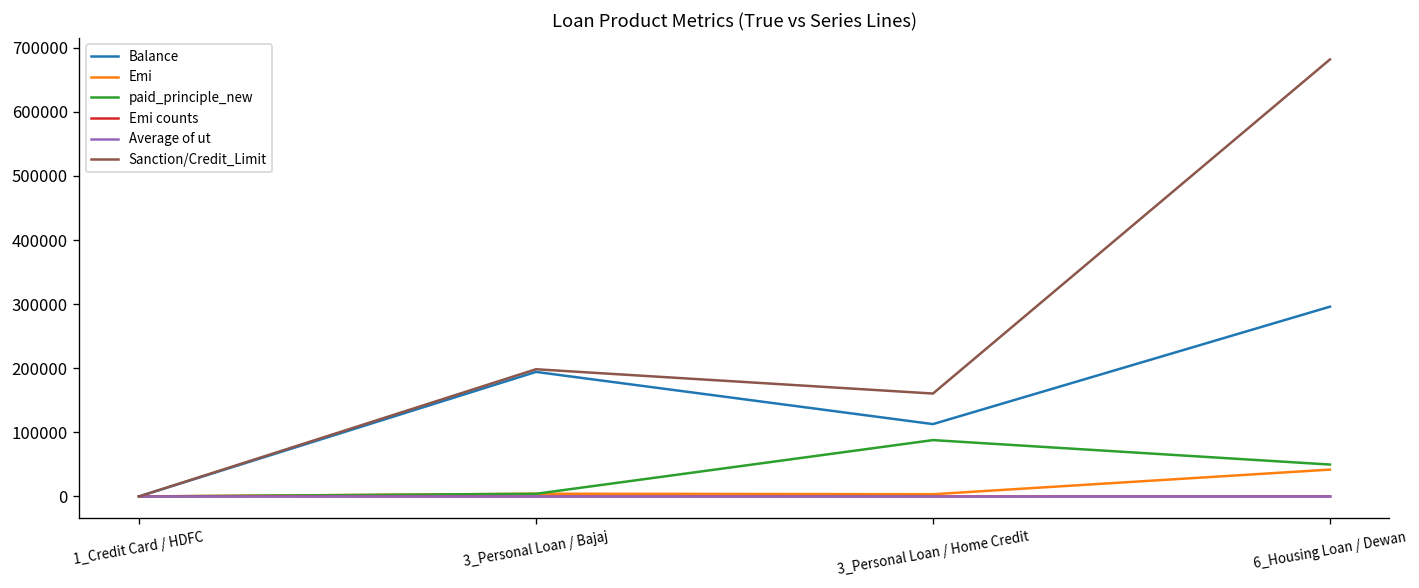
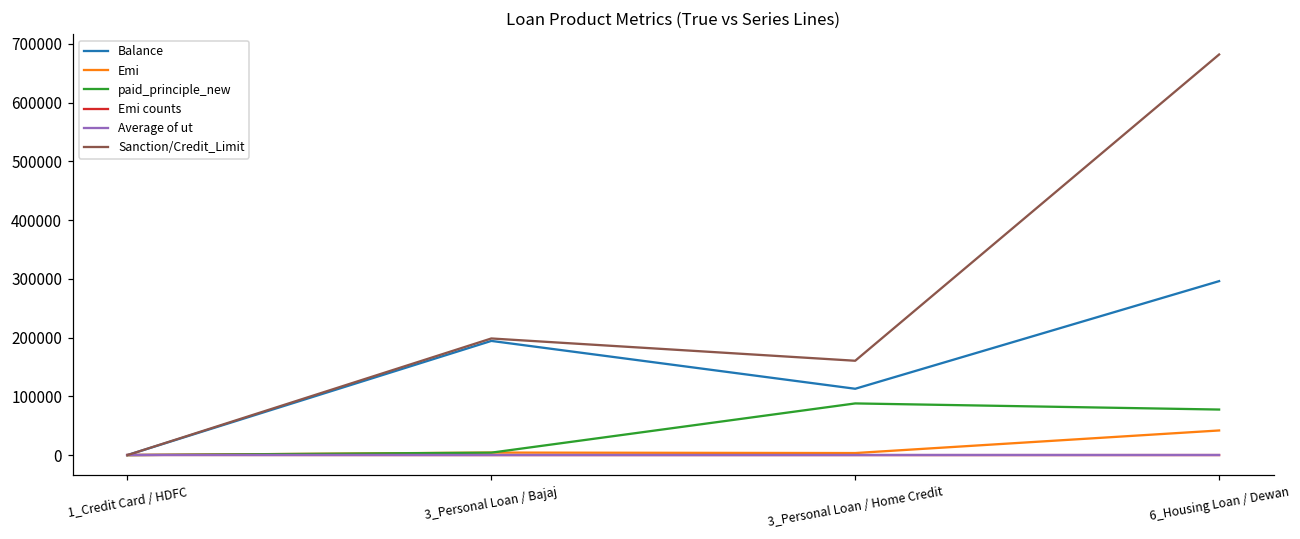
  {
    "Balance": {
      "3_Personal Loan / Home Credit": 110000,
      "6_Housing Loan / Dewan": 300000
    },
    "Emi": {
      "6_Housing Loan / Dewan": 40000
    },
    "paid_principle_new": {
      "3_Personal Loan / Home Credit": 90000,
-     "6_Housing Loan / Dewan": 50000
+     "6_Housing Loan / Dewan": 80000
    },
    "Average of ut": {
      "6_Housing Loan / Dewan": 0
    },
    "Sanction/Credit_Limit": {
      "3_Personal Loan / Home Credit": 160000,
      "6_Housing Loan / Dewan": 680000
    }
  }
